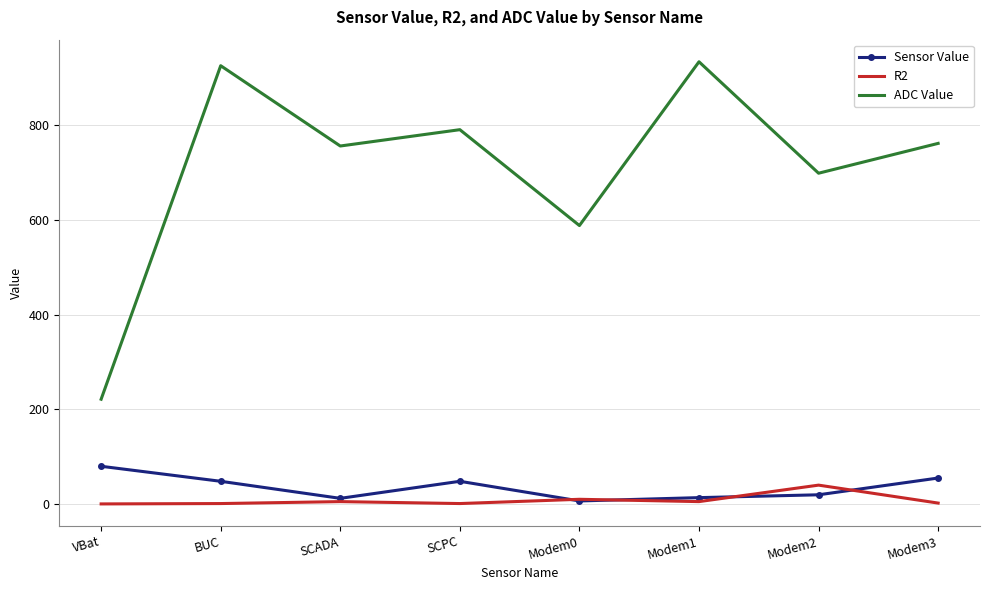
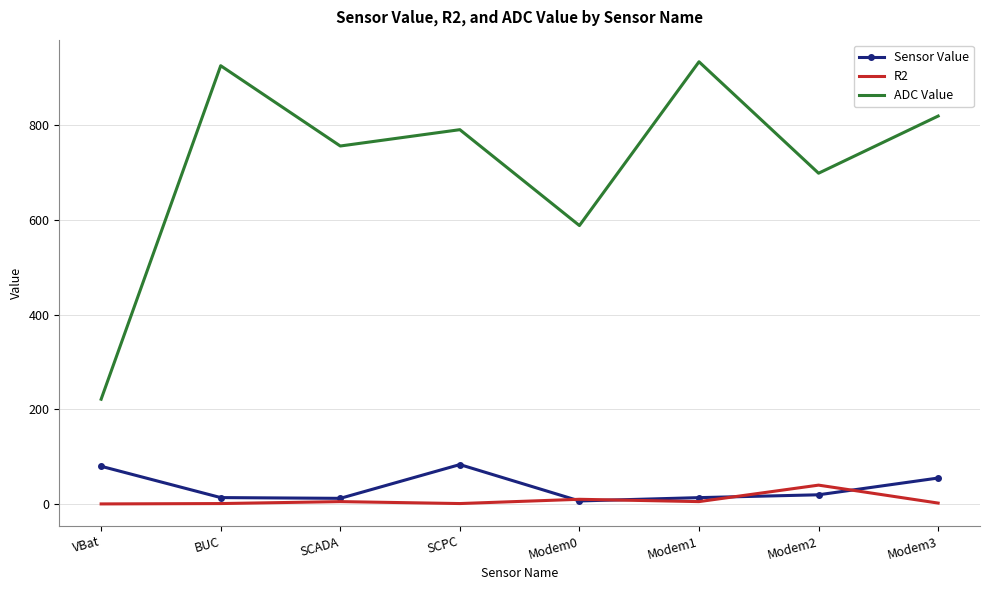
  {
    "Sensor Value": {
      "VBat": 80,
-     "BUC": 50,
+     "BUC": 10,
      "SCADA": 10,
-     "SCPC": 50,
+     "SCPC": 80,
      "Modem1": 10,
      "Modem2": 20,
      "Modem3": 50
    },
    "R2": {
      "VBat": 0,
      "BUC": 0,
      "SCADA": 10,
      "SCPC": 0,
      "Modem1": 10,
      "Modem2": 40,
      "Modem3": 0
    },
    "ADC Value": {
      "VBat": 220,
      "BUC": 930,
      "SCADA": 760,
      "SCPC": 790,
      "Modem0": 590,
      "Modem1": 930,
      "Modem2": 700,
-     "Modem3": 760
+     "Modem3": 820
    }
  }
